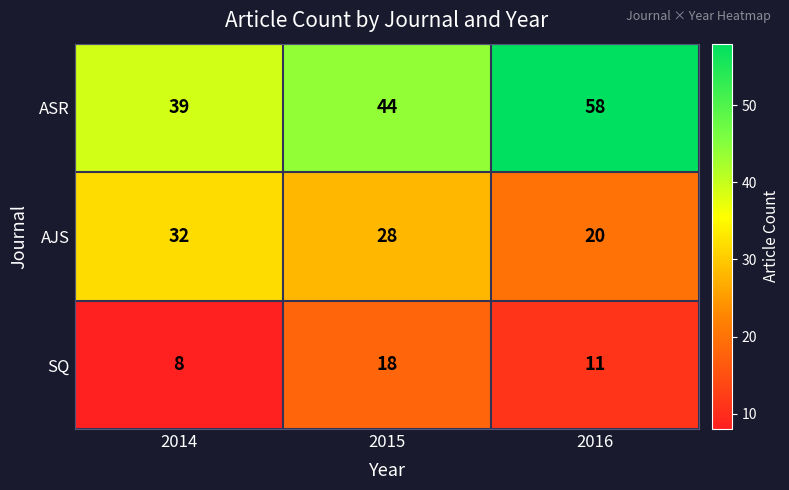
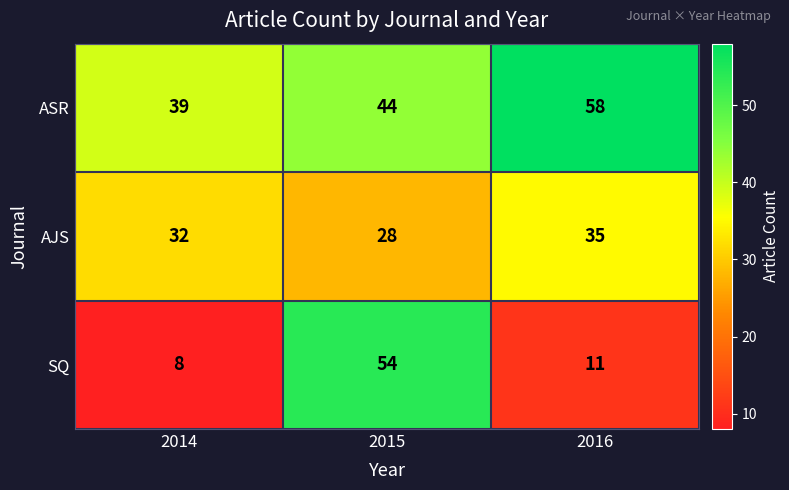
  {
    "ASR": {
      "2014": 39,
      "2015": 44,
      "2016": 58
    },
    "AJS": {
      "2014": 32,
      "2015": 28,
-     "2016": 20
+     "2016": 35
    },
    "SQ": {
      "2014": 8,
-     "2015": 18,
+     "2015": 54,
      "2016": 11
    }
  }
